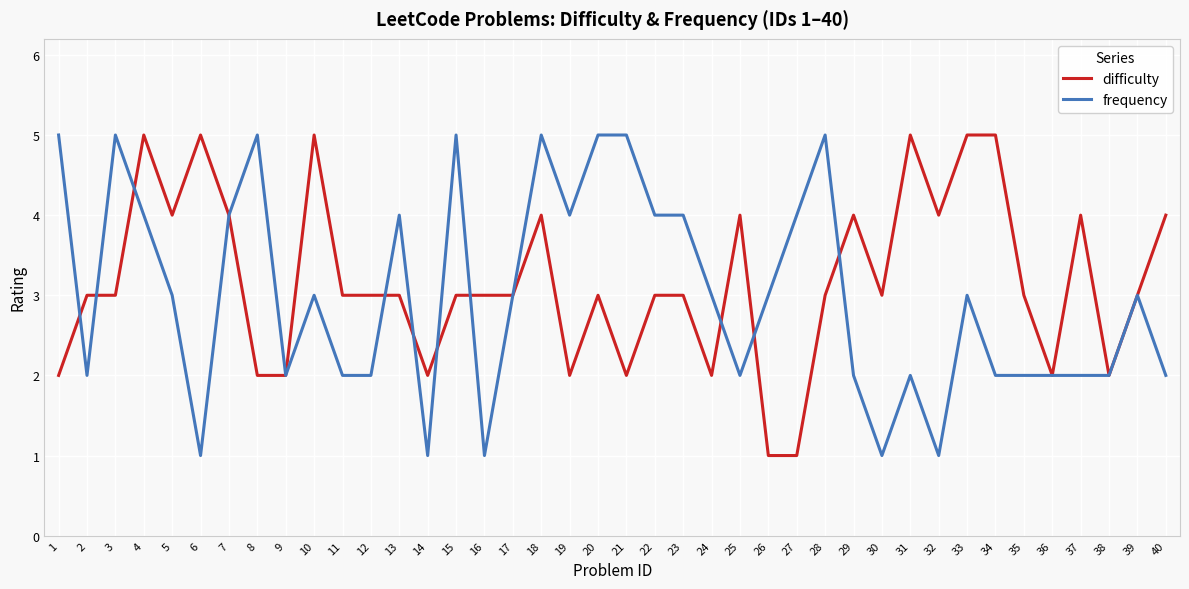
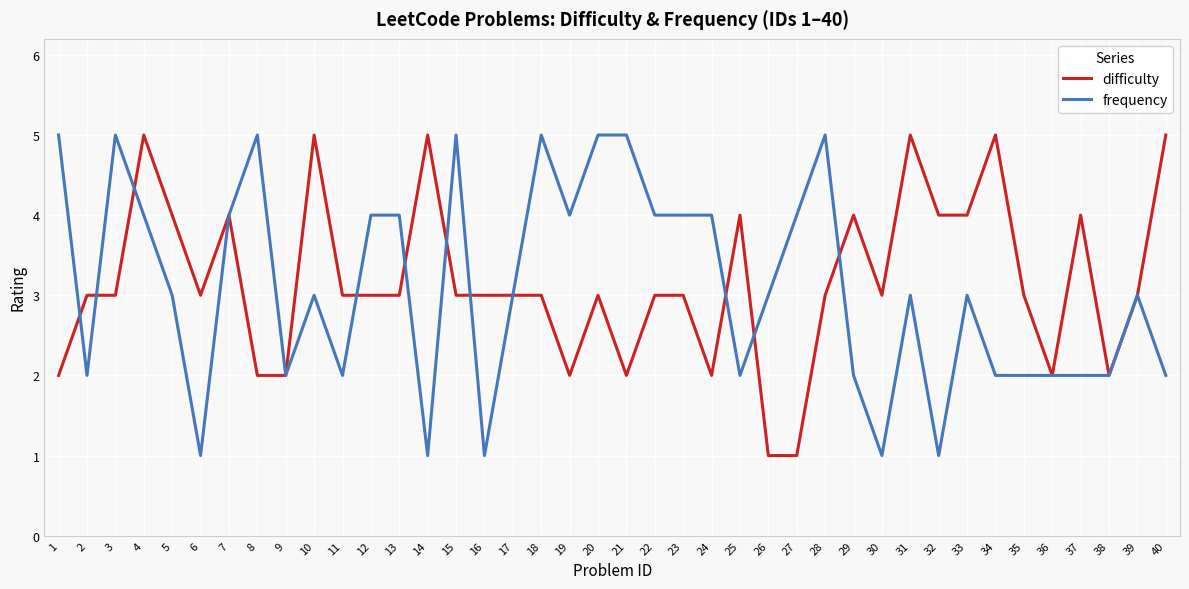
  {
    "difficulty": {
      "1": 2,
      "2": 3,
      "3": 3,
      "4": 5,
      "5": 4,
-     "6": 5,
+     "6": 3,
      "8": 2,
      "10": 5,
      "11": 3,
      "12": 3,
      "13": 3,
-     "14": 2,
+     "14": 5,
      "15": 3,
      "16": 3,
-     "18": 4,
+     "18": 3,
      "19": 2,
      "20": 3,
      "21": 2,
      "22": 3,
      "23": 3,
      "24": 2,
      "25": 4,
      "26": 1,
      "27": 1,
      "28": 3,
      "29": 4,
      "30": 3,
      "31": 5,
      "32": 4,
-     "33": 5,
+     "33": 4,
      "34": 5,
      "35": 3,
      "37": 4,
-     "40": 4
+     "40": 5
    },
    "frequency": {
      "1": 5,
      "2": 2,
      "3": 5,
      "4": 4,
      "5": 3,
      "6": 1,
      "8": 5,
      "10": 3,
      "11": 2,
-     "12": 2,
+     "12": 4,
      "13": 4,
      "14": 1,
      "15": 5,
      "16": 1,
      "18": 5,
      "19": 4,
      "20": 5,
      "21": 5,
      "22": 4,
      "23": 4,
-     "24": 3,
+     "24": 4,
      "25": 2,
      "26": 3,
      "27": 4,
      "28": 5,
      "29": 2,
      "30": 1,
-     "31": 2,
+     "31": 3,
      "32": 1,
      "33": 3,
      "34": 2,
      "35": 2,
      "37": 2,
      "40": 2
    }
  }
